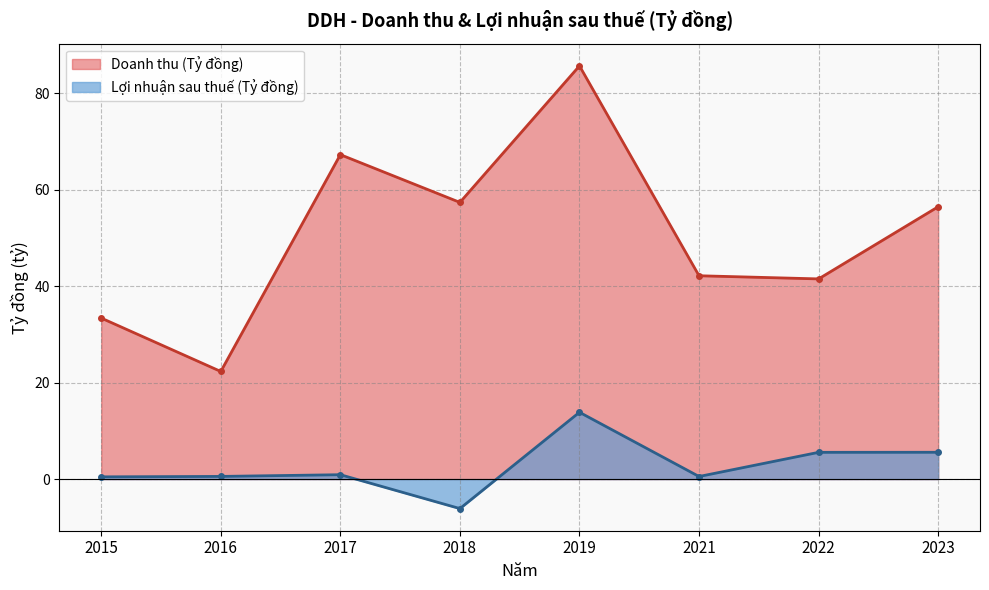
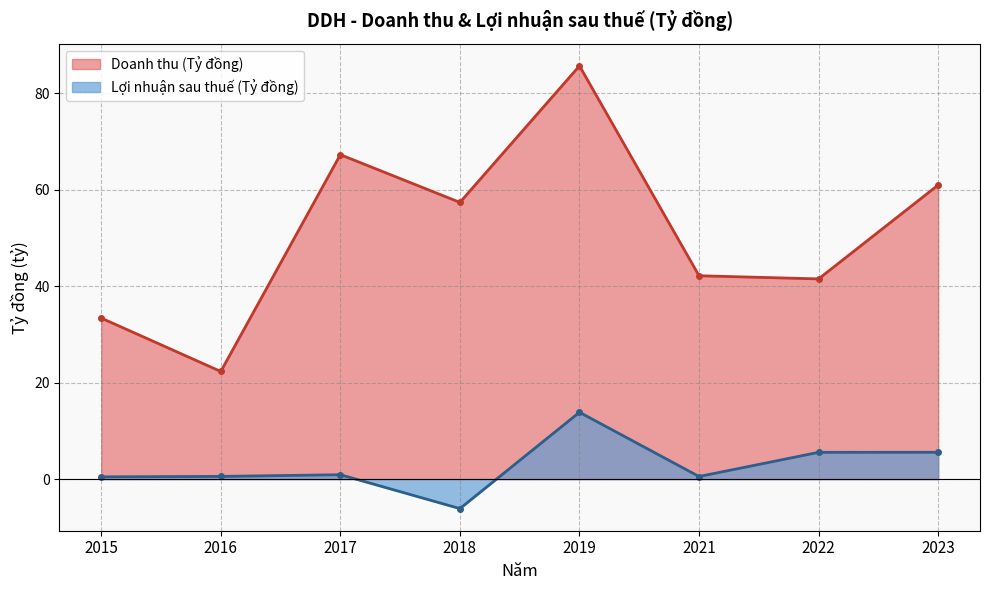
  {
    "Doanh thu (Tỷ đồng)": {
      "2015": 33,
      "2016": 22,
      "2017": 67,
      "2018": 57,
      "2019": 86,
      "2021": 42,
      "2022": 42,
-     "2023": 56
+     "2023": 61
    }
  }
